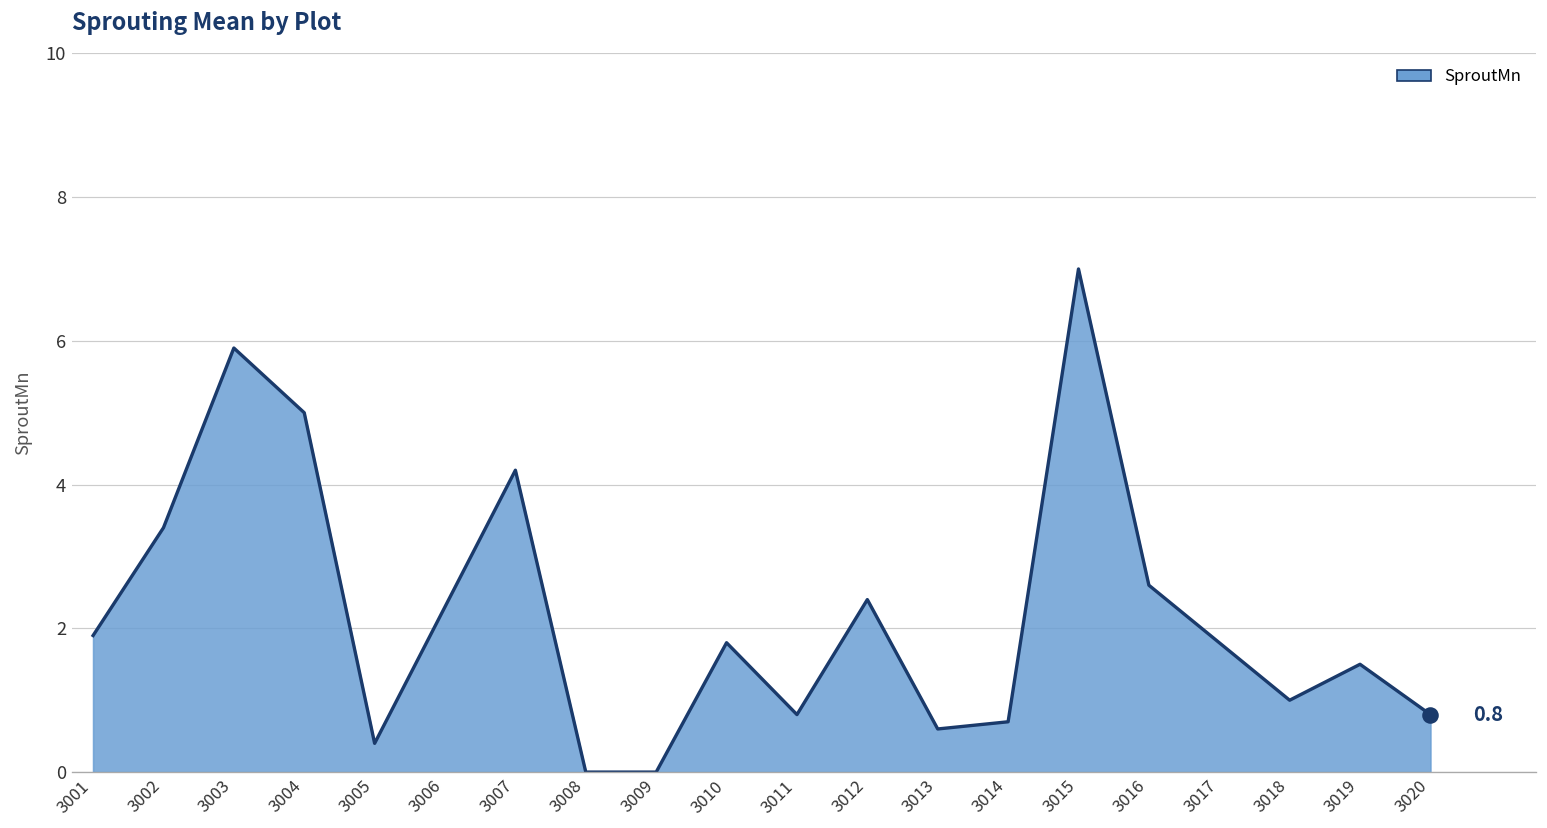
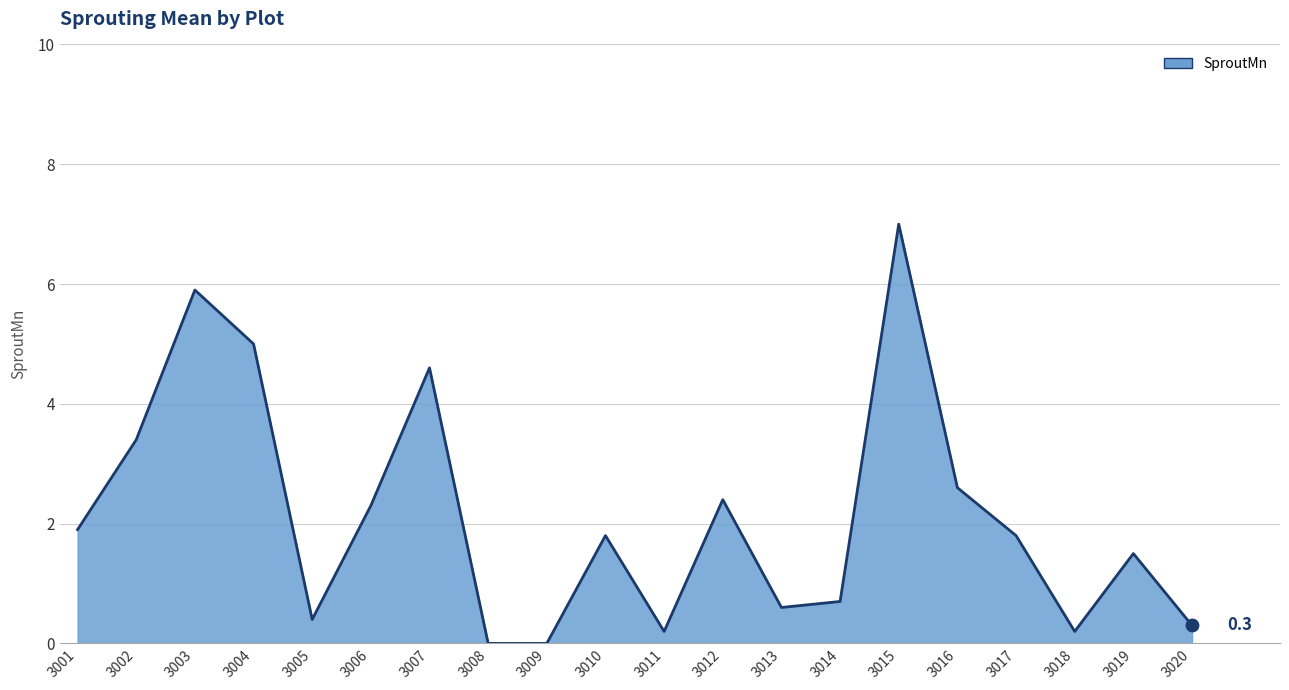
  {
    "SproutMn": {
-     "3007": 4.2,
-     "3011": 0.8,
-     "3018": 1.0,
-     "3020": 0.8
+     "3007": 4.6,
+     "3011": 0.2,
+     "3018": 0.2,
+     "3020": 0.3
    }
  }
